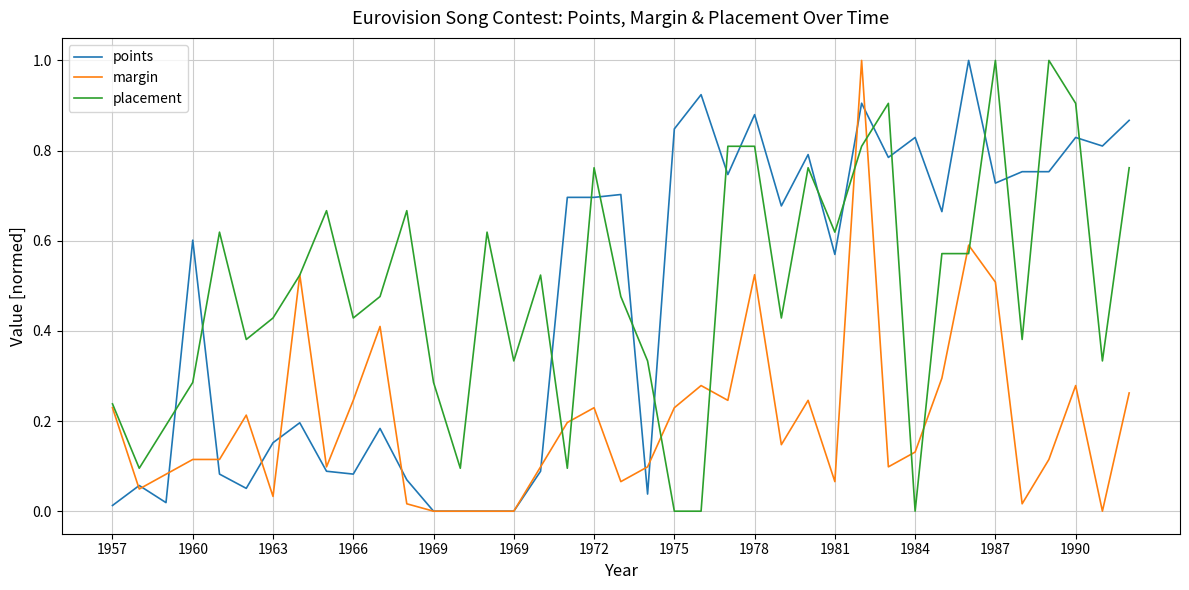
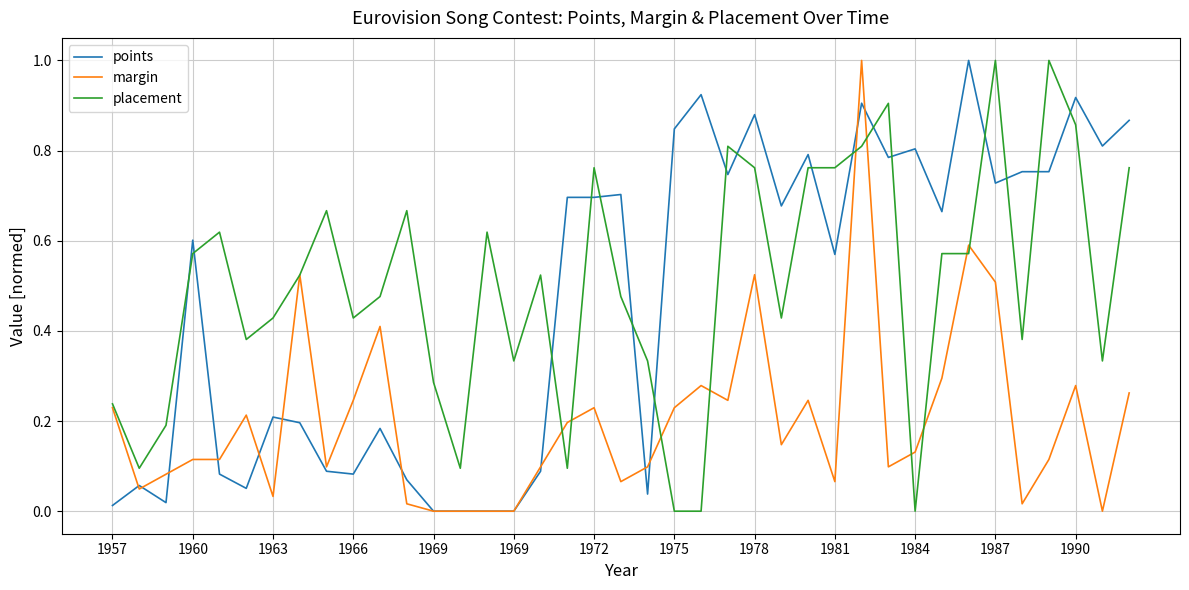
  {
    "points": {
      "1957": 0.01,
      "1960": 0.60,
-     "1963": 0.15,
+     "1963": 0.21,
      "1966": 0.08,
      "1972": 0.70,
      "1975": 0.85,
      "1978": 0.88,
      "1981": 0.57,
-     "1984": 0.83,
+     "1984": 0.80,
      "1987": 0.73,
-     "1990": 0.83
+     "1990": 0.92
    },
    "margin": {
      "1957": 0.23,
      "1960": 0.11,
      "1963": 0.03,
      "1966": 0.25,
      "1972": 0.23,
      "1975": 0.23,
      "1978": 0.52,
      "1981": 0.07,
      "1984": 0.13,
      "1987": 0.51,
      "1990": 0.28
    },
    "placement": {
      "1957": 0.24,
-     "1960": 0.29,
+     "1960": 0.57,
      "1963": 0.43,
      "1966": 0.43,
      "1972": 0.76,
      "1975": 0.00,
-     "1978": 0.81,
-     "1981": 0.62,
+     "1978": 0.76,
+     "1981": 0.76,
      "1984": 0.00,
      "1987": 1.00,
-     "1990": 0.90
+     "1990": 0.86
    }
  }
